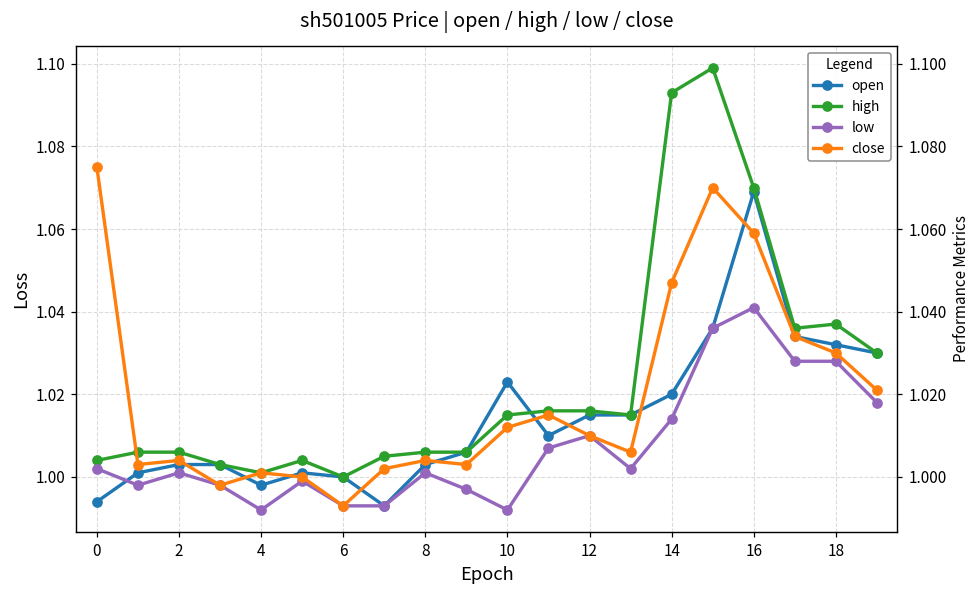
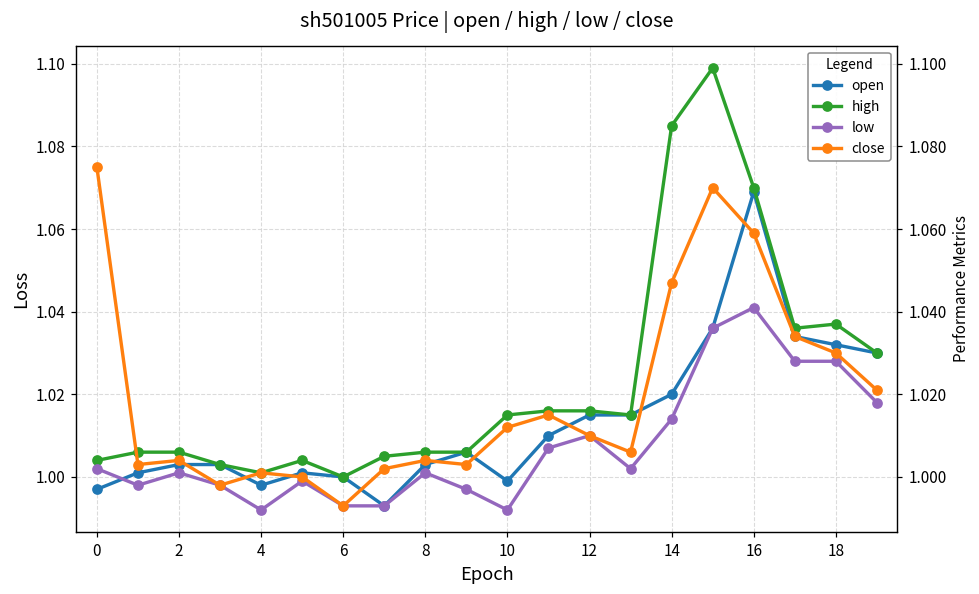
  {
    "open": {
-     "0": 0.994,
+     "0": 0.997,
      "2": 1.003,
      "4": 0.998,
      "8": 1.003,
-     "10": 1.023,
+     "10": 0.999,
      "12": 1.015,
      "14": 1.020,
      "16": 1.069,
      "18": 1.032
    },
    "high": {
      "0": 1.004,
      "2": 1.006,
      "8": 1.006,
      "10": 1.015,
      "12": 1.016,
-     "14": 1.093,
+     "14": 1.085,
      "16": 1.070,
      "18": 1.037
    },
    "low": {
      "0": 1.002,
      "2": 1.001,
      "4": 0.992,
      "8": 1.001,
      "10": 0.992,
      "14": 1.014,
      "16": 1.041,
      "18": 1.028
    },
    "close": {
      "0": 1.075,
      "2": 1.004,
      "8": 1.004,
      "10": 1.012,
      "14": 1.047,
      "16": 1.059,
      "18": 1.030
    }
  }
